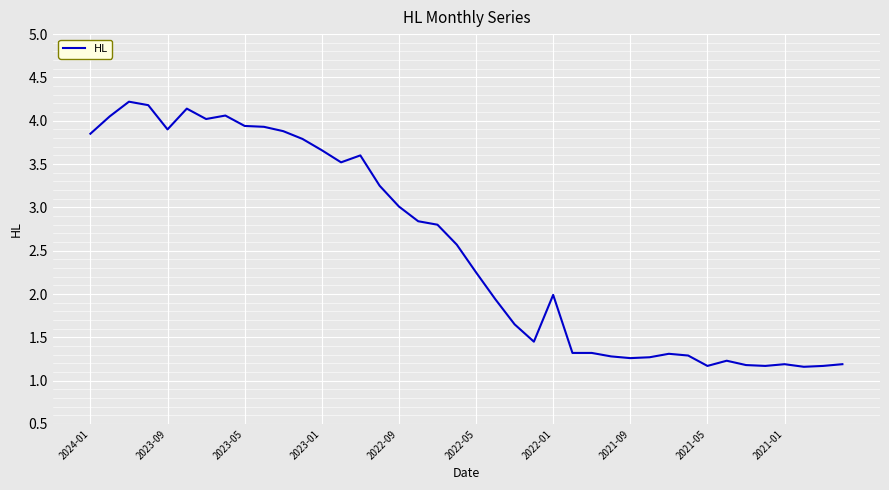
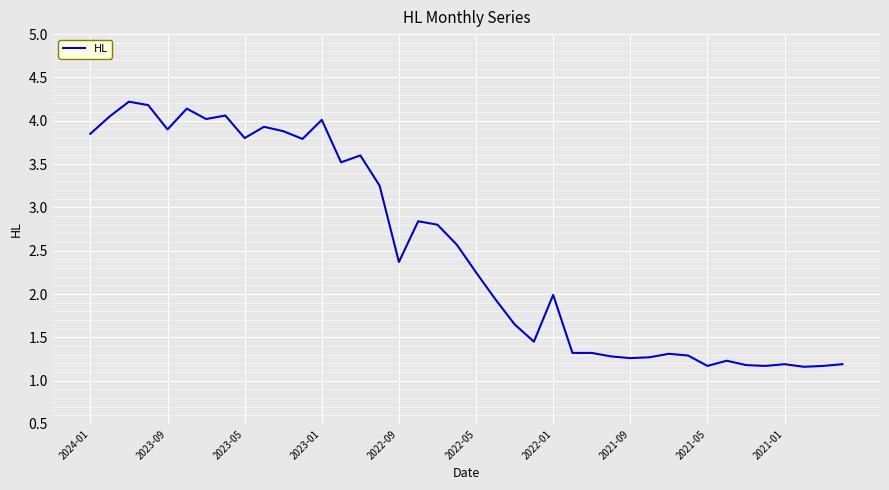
  {
    "2024-01": 3.9,
    "2023-09": 3.9,
-   "2023-05": 3.9,
-   "2023-01": 3.7,
-   "2022-09": 3.0,
+   "2023-05": 3.8,
+   "2023-01": 4.0,
+   "2022-09": 2.4,
    "2022-05": 2.3,
    "2022-01": 2.0,
    "2021-09": 1.3,
    "2021-05": 1.2,
    "2021-01": 1.2
  }
